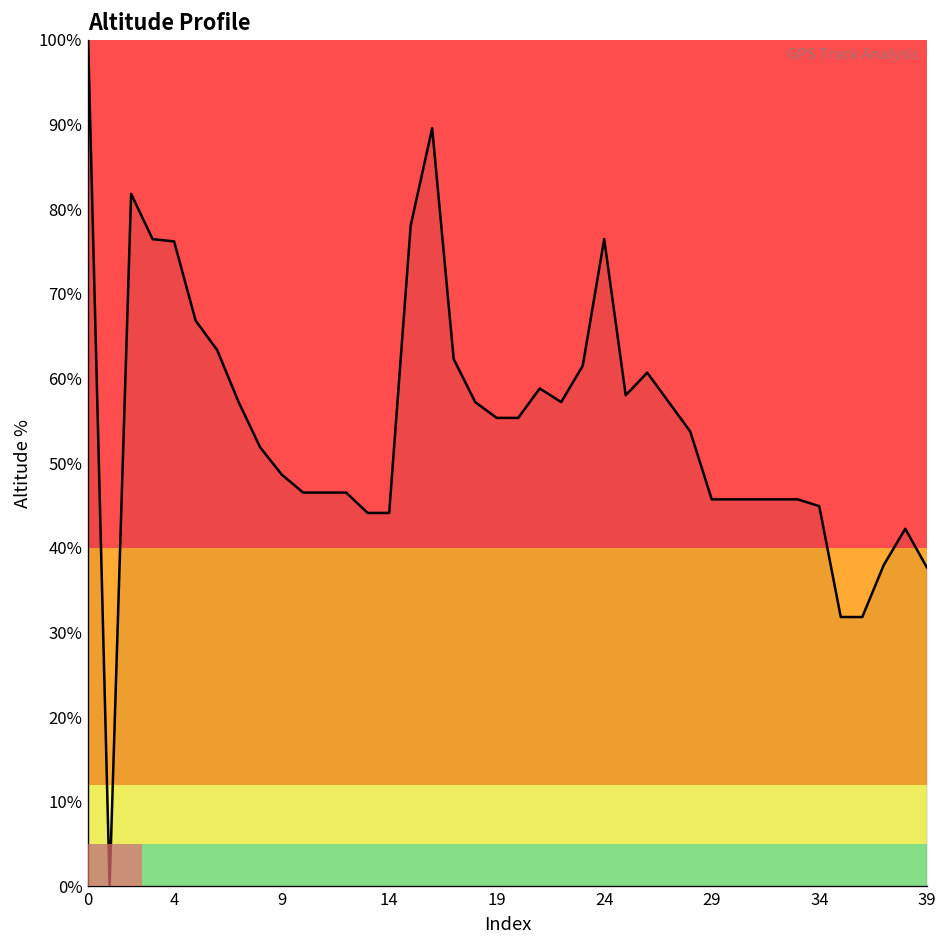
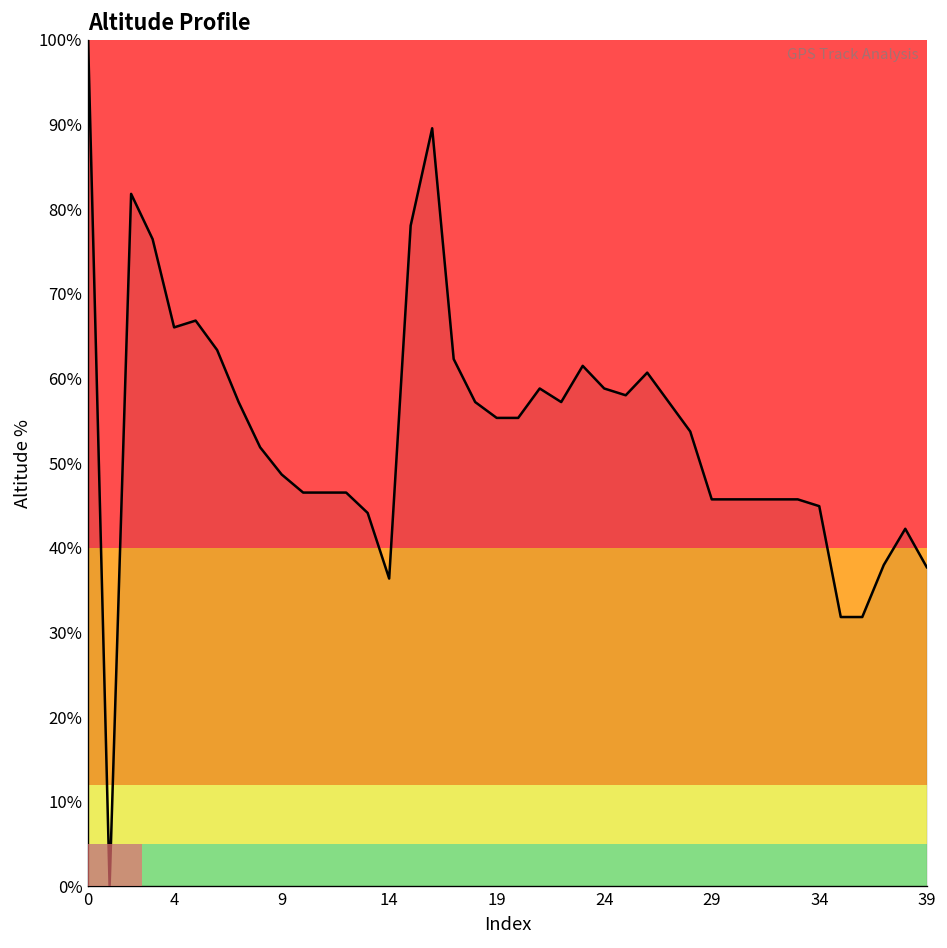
  {
    "0": "100%",
-   "4": "76%",
+   "4": "66%",
    "9": "49%",
-   "14": "44%",
+   "14": "36%",
    "19": "55%",
-   "24": "76%",
+   "24": "59%",
    "29": "46%",
    "34": "45%",
    "39": "38%"
  }
